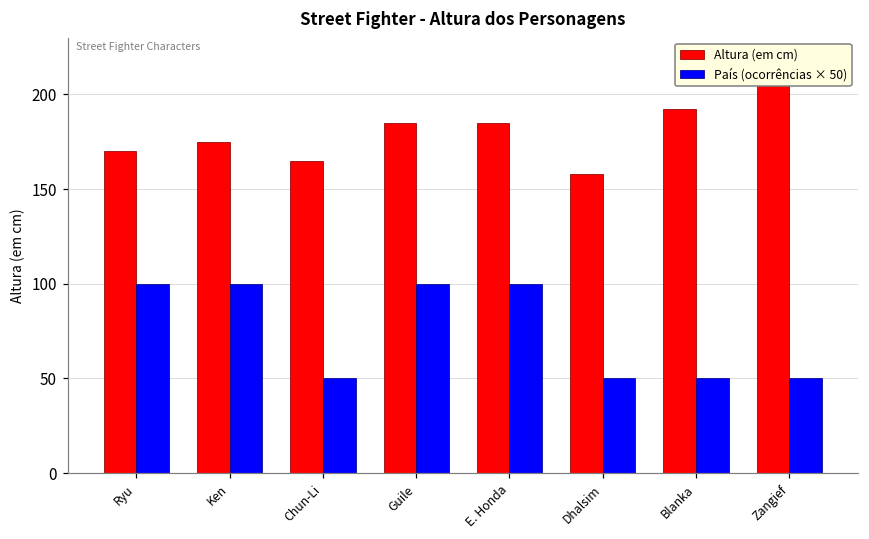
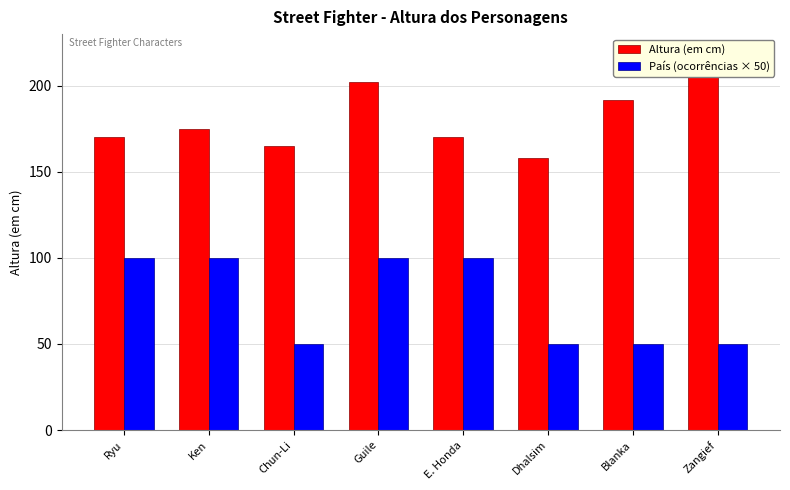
  {
    "Altura (em cm)": {
      "Ryu": 170,
      "Ken": 175,
      "Chun-Li": 165,
-     "Guile": 185,
-     "E. Honda": 185,
+     "Guile": 202,
+     "E. Honda": 170,
      "Dhalsim": 158,
      "Blanka": 192
    },
    "País (ocorrências × 50)": {
      "Ryu": 100,
      "Ken": 100,
      "Chun-Li": 50,
      "Guile": 100,
      "E. Honda": 100,
      "Dhalsim": 50,
      "Blanka": 50,
      "Zangief": 50
    }
  }
